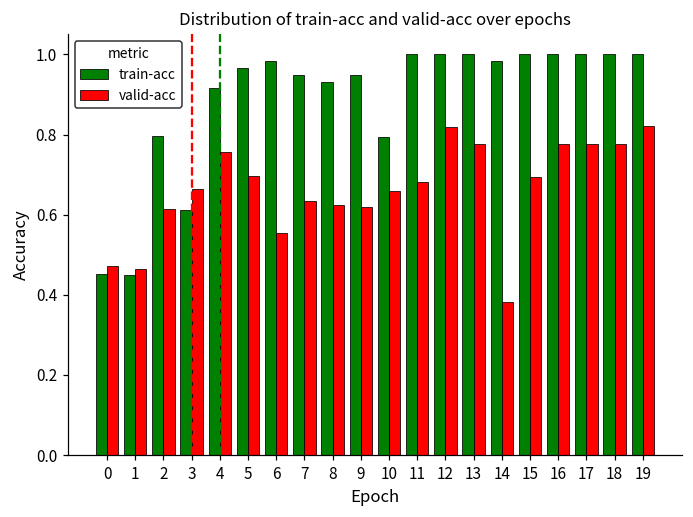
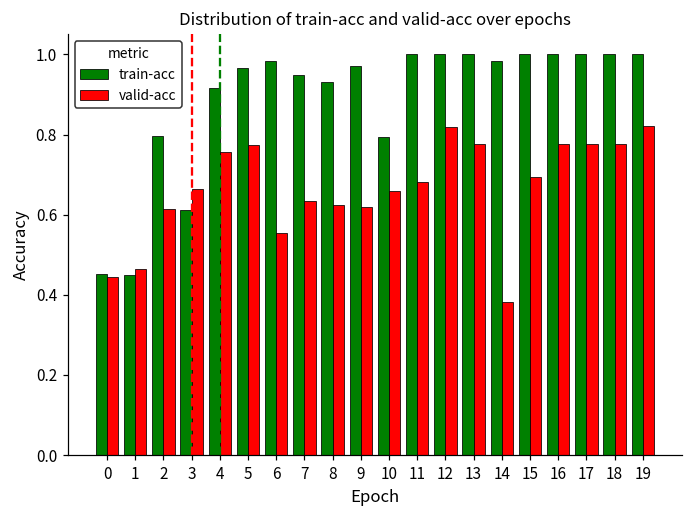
  {
    "train-acc": {
      "0": 0.45,
      "1": 0.45,
      "2": 0.80,
      "3": 0.61,
      "4": 0.92,
      "5": 0.97,
      "6": 0.98,
      "7": 0.95,
      "8": 0.93,
-     "9": 0.95,
+     "9": 0.97,
      "10": 0.79,
      "11": 1.00,
      "12": 1.00,
      "13": 1.00,
      "14": 0.98,
      "15": 1.00,
      "16": 1.00,
      "17": 1.00,
      "18": 1.00,
      "19": 1.00
    },
    "valid-acc": {
-     "0": 0.47,
+     "0": 0.44,
      "1": 0.46,
      "2": 0.62,
      "3": 0.67,
      "4": 0.76,
-     "5": 0.70,
+     "5": 0.77,
      "6": 0.55,
      "7": 0.63,
      "8": 0.63,
      "9": 0.62,
      "10": 0.66,
      "11": 0.68,
      "12": 0.82,
      "13": 0.78,
      "14": 0.38,
      "15": 0.69,
      "16": 0.78,
      "17": 0.78,
      "18": 0.78,
      "19": 0.82
    }
  }
